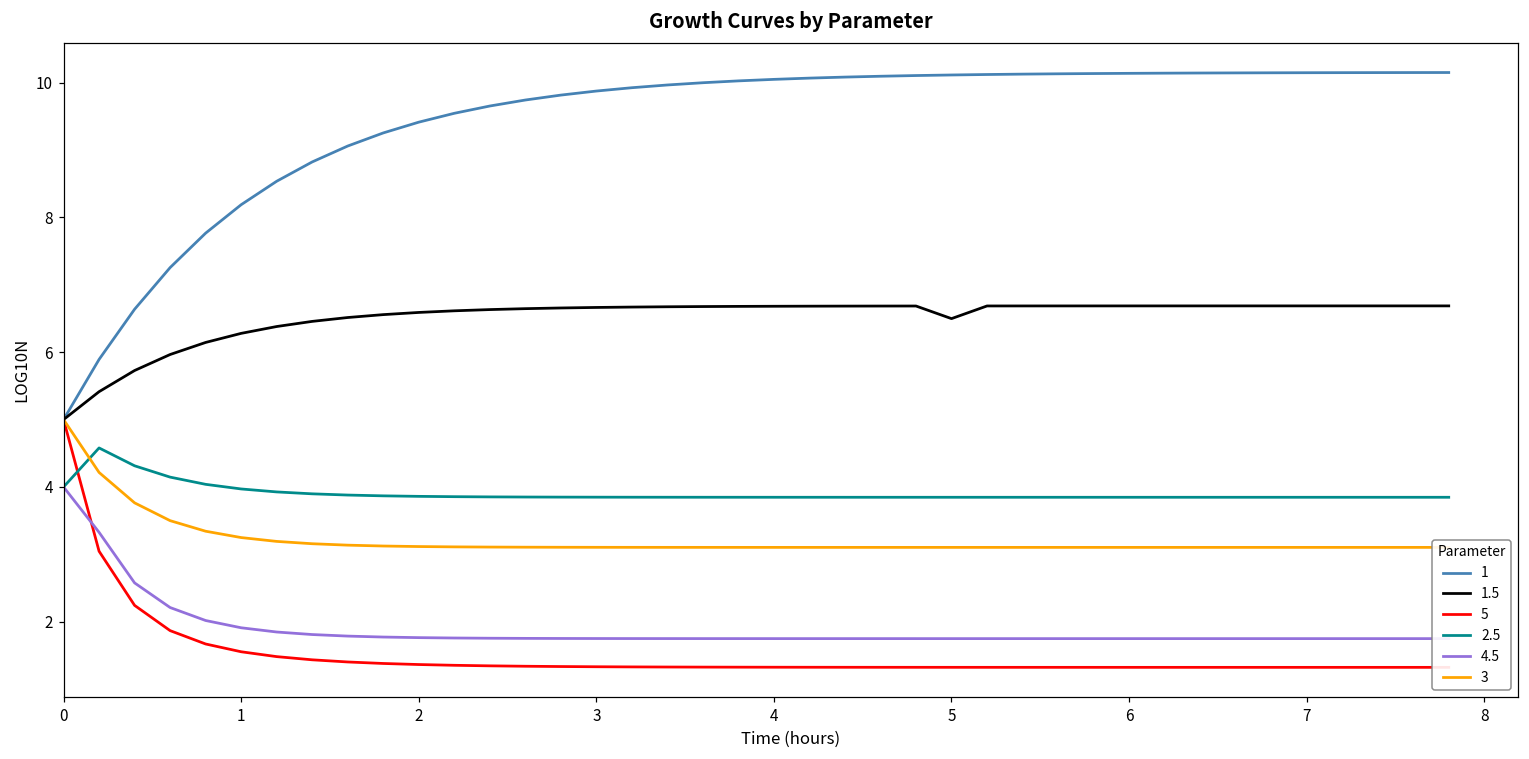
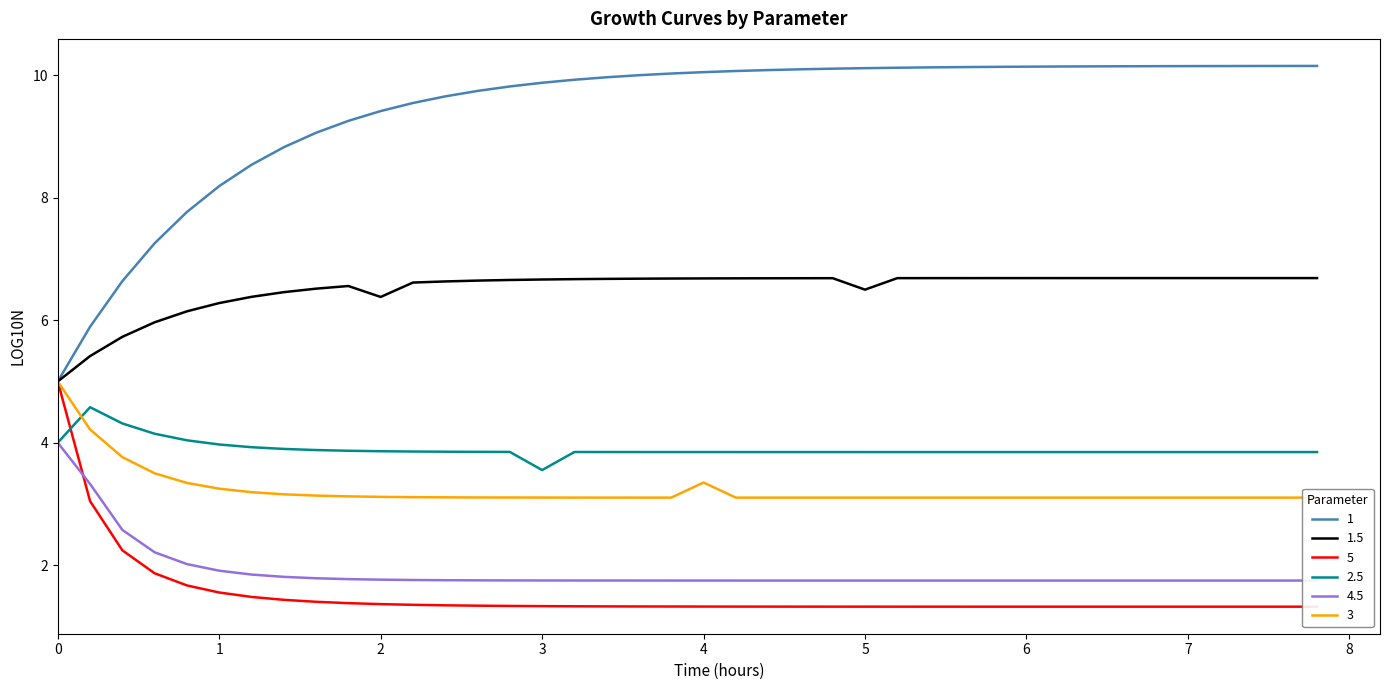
  {
    "1": {
      "1": 8.2,
      "2": 9.4,
      "3": 9.9,
      "4": 10.0,
      "5": 10.1,
      "6": 10.1,
      "7": 10.1
    },
    "1.5": {
      "1": 6.3,
-     "2": 6.6,
+     "2": 6.4,
      "3": 6.7,
      "4": 6.7,
      "5": 6.5,
      "6": 6.7,
      "7": 6.7
    },
    "5": {
      "1": 1.6,
      "2": 1.4,
      "3": 1.3,
      "4": 1.3,
      "5": 1.3,
      "6": 1.3,
      "7": 1.3
    },
    "2.5": {
      "1": 4.0,
      "2": 3.9,
-     "3": 3.8,
+     "3": 3.6,
      "4": 3.8,
      "5": 3.8,
      "6": 3.8,
      "7": 3.8
    },
    "4.5": {
      "1": 1.9,
      "2": 1.8,
      "3": 1.8,
      "4": 1.7,
      "5": 1.7,
      "6": 1.7,
      "7": 1.7
    },
    "3": {
      "1": 3.2,
      "2": 3.1,
      "3": 3.1,
-     "4": 3.1,
+     "4": 3.3,
      "5": 3.1,
      "6": 3.1,
      "7": 3.1
    }
  }
